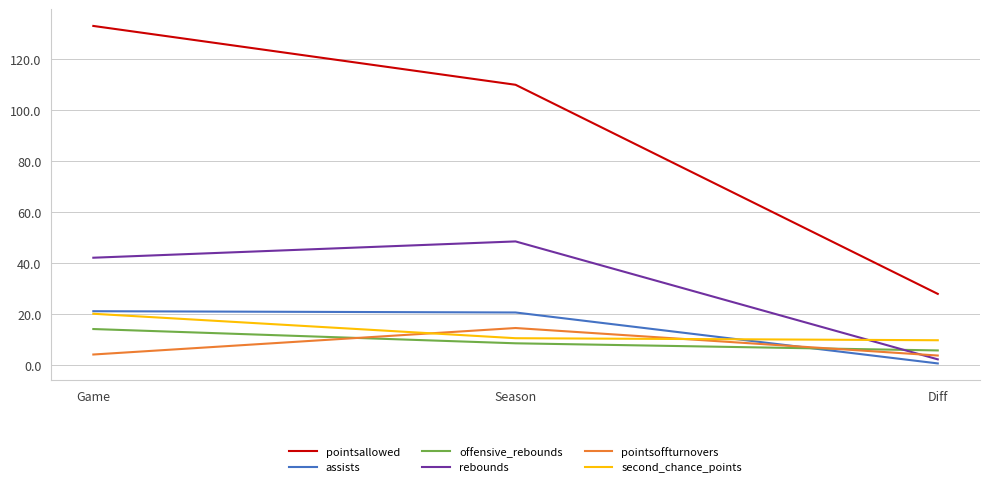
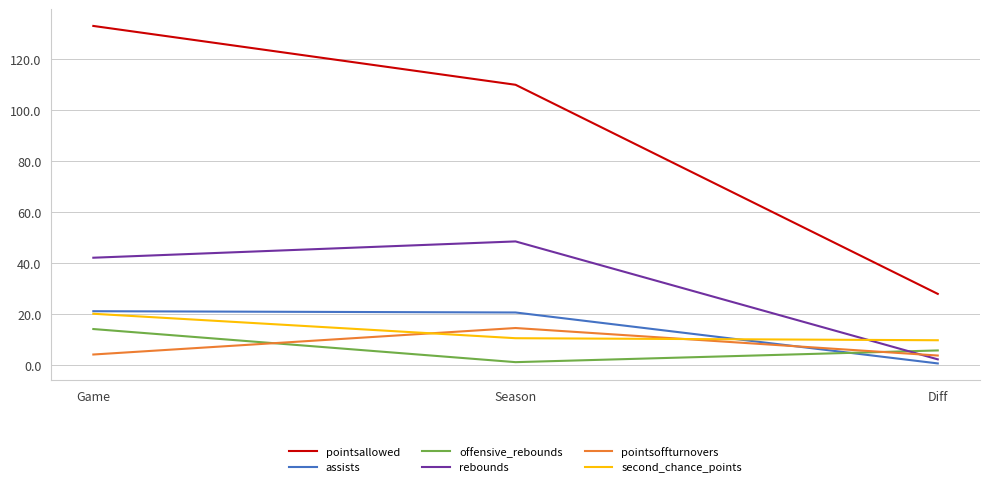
  {
    "pointsallowed": {
      "Game": 133,
      "Season": 110,
      "Diff": 28
    },
    "assists": {
      "Game": 21,
      "Season": 21,
      "Diff": 1
    },
    "offensive_rebounds": {
      "Game": 14,
-     "Season": 8,
+     "Season": 1,
      "Diff": 6
    },
    "rebounds": {
      "Game": 42,
      "Season": 48,
      "Diff": 2
    },
    "pointsoffturnovers": {
      "Game": 4,
      "Season": 14,
      "Diff": 4
    },
    "second_chance_points": {
      "Game": 20,
      "Season": 10,
      "Diff": 10
    }
  }
